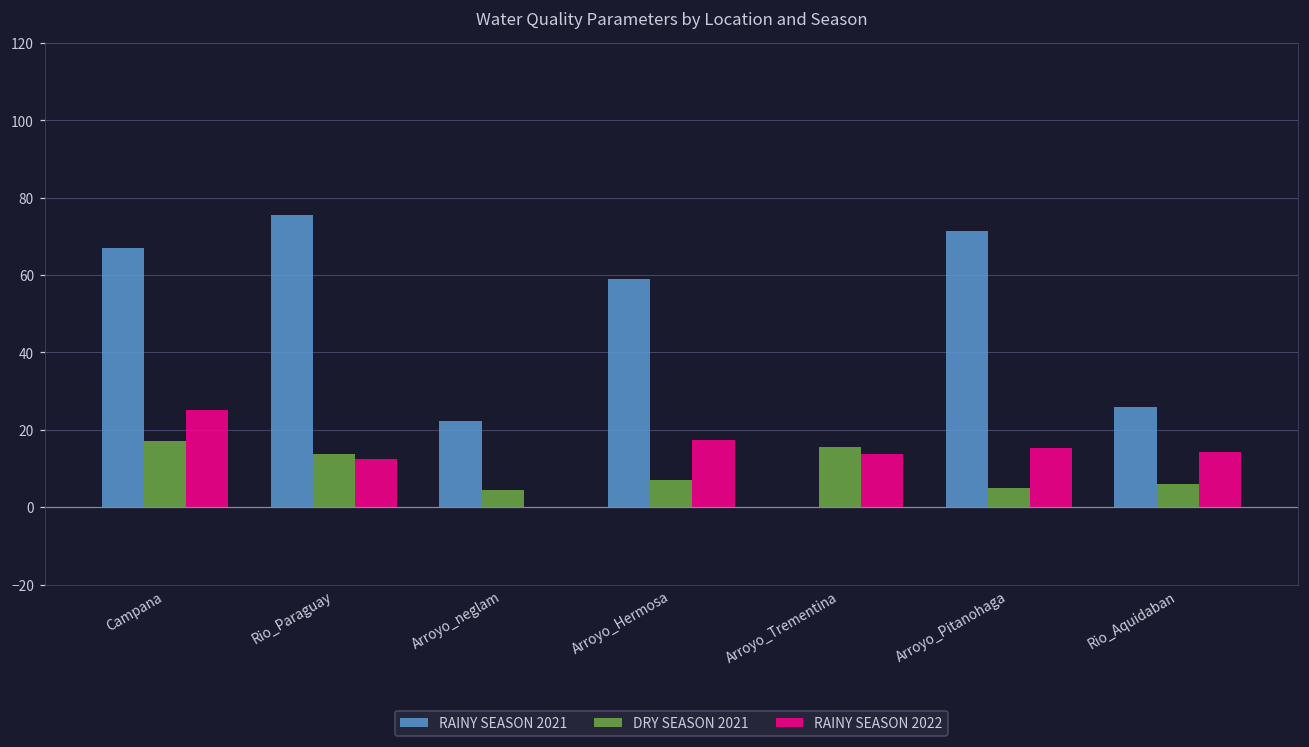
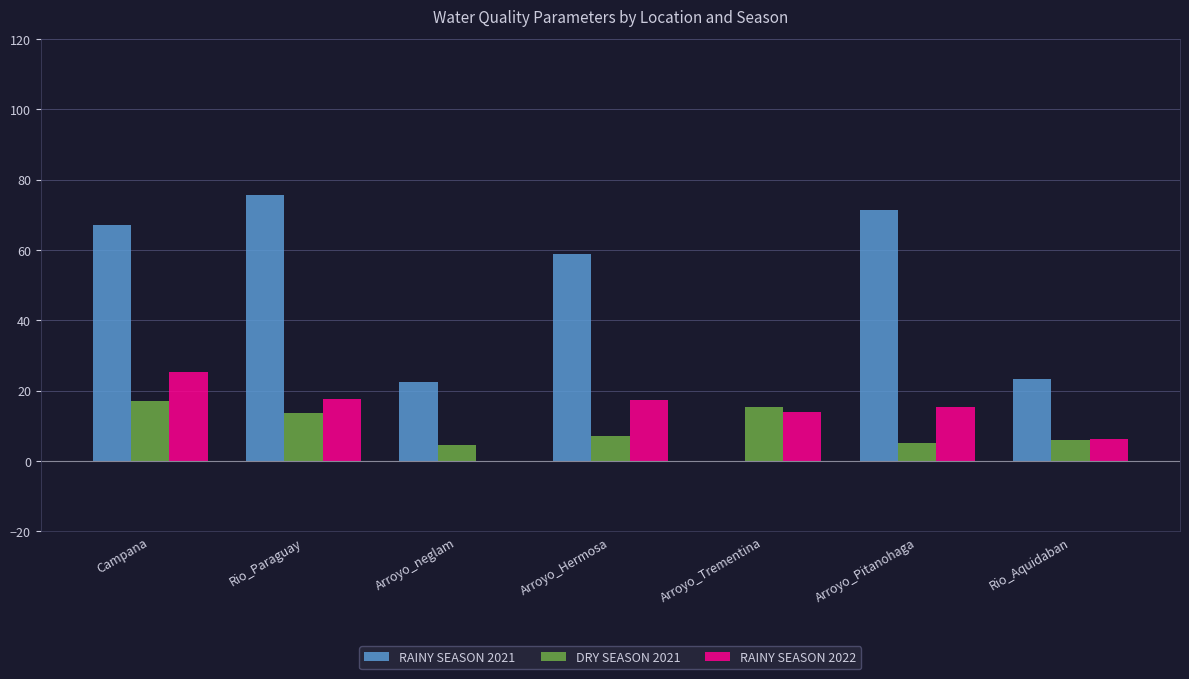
  {
    "RAINY SEASON 2021": {
      "Campana": 67,
      "Rio_Paraguay": 76,
      "Arroyo_neglam": 22,
      "Arroyo_Hermosa": 59,
      "Arroyo_Trementina": 0,
      "Arroyo_Pitanohaga": 71,
-     "Rio_Aquidaban": 26
+     "Rio_Aquidaban": 23
    },
    "DRY SEASON 2021": {
      "Campana": 17,
      "Rio_Paraguay": 14,
      "Arroyo_neglam": 5,
      "Arroyo_Hermosa": 7,
      "Arroyo_Trementina": 16,
      "Arroyo_Pitanohaga": 5,
      "Rio_Aquidaban": 6
    },
    "RAINY SEASON 2022": {
      "Campana": 25,
-     "Rio_Paraguay": 12,
+     "Rio_Paraguay": 18,
      "Arroyo_neglam": 0,
      "Arroyo_Hermosa": 17,
      "Arroyo_Trementina": 14,
      "Arroyo_Pitanohaga": 15,
-     "Rio_Aquidaban": 14
+     "Rio_Aquidaban": 6
    }
  }
